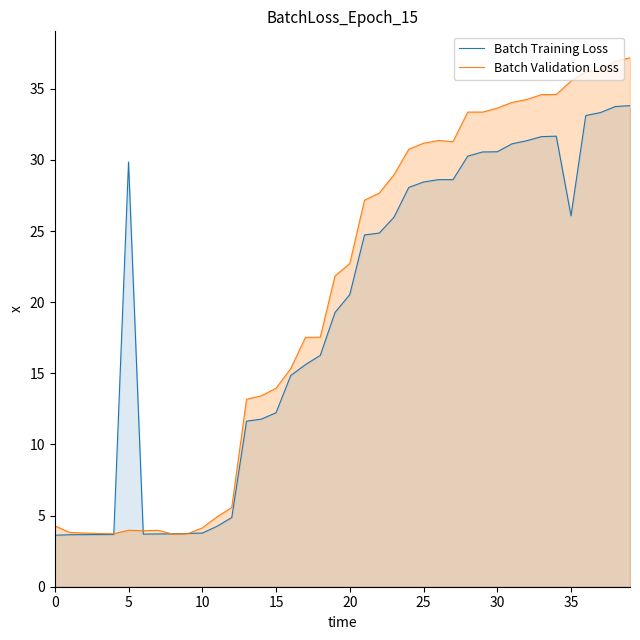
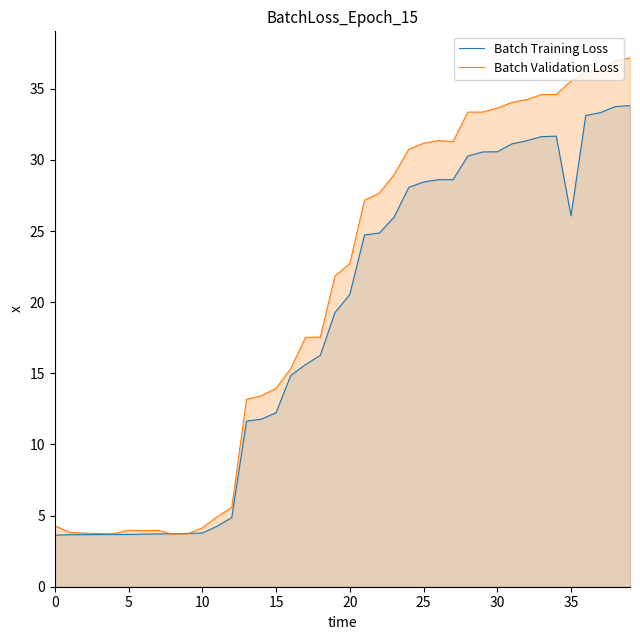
  {
    "Batch Training Loss": {
      "0": 3.6,
-     "5": 29.9,
+     "5": 3.7,
      "10": 3.8,
      "15": 12.2,
      "20": 20.5,
      "25": 28.5,
      "30": 30.6,
      "35": 26.1
    },
    "Batch Validation Loss": {
      "0": 4.3,
      "5": 4.0,
      "10": 4.1,
      "15": 13.9,
      "20": 22.7,
      "25": 31.2,
      "30": 33.6,
      "35": 35.5
    }
  }
